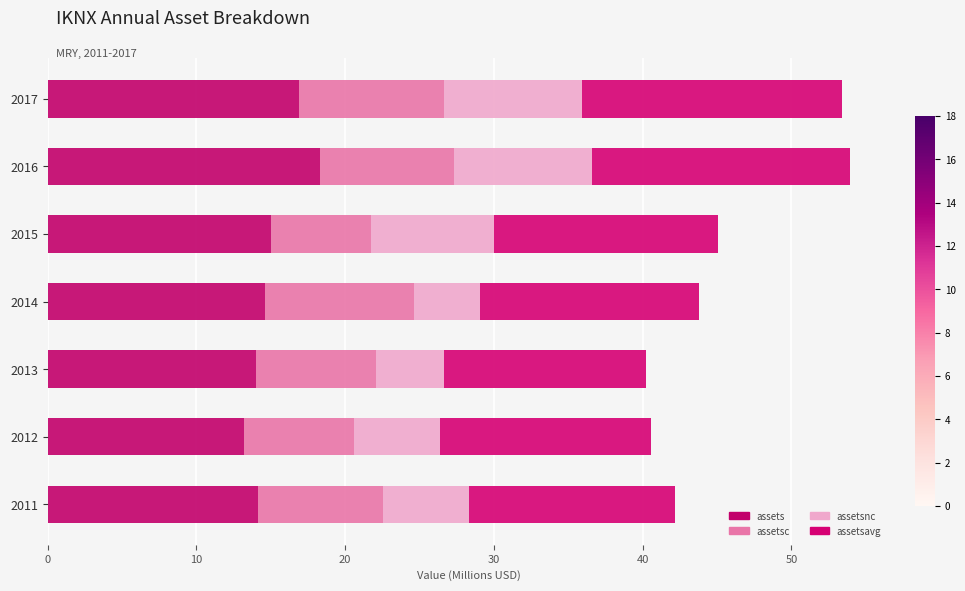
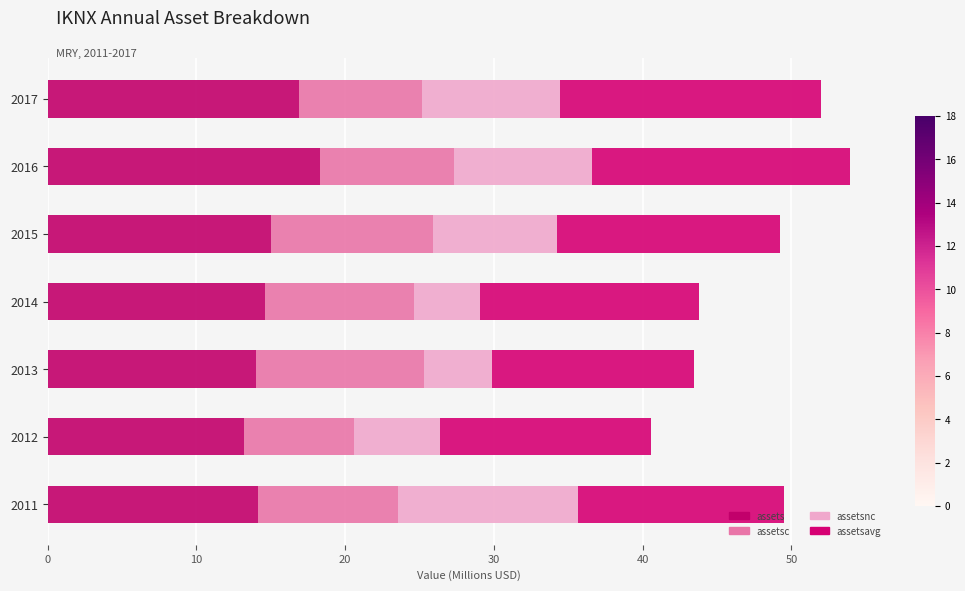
  {
    "assetsc": {
-     "2017": 9.7,
+     "2017": 8.3,
      "2016": 9.0,
-     "2015": 6.7,
+     "2015": 10.9,
      "2014": 10.0,
-     "2013": 8.0,
+     "2013": 11.3,
      "2012": 7.4,
-     "2011": 8.4
+     "2011": 9.4
    },
    "assetsnc": {
      "2017": 9.3,
      "2016": 9.3,
      "2015": 8.3,
      "2014": 4.5,
      "2013": 4.6,
      "2012": 5.8,
-     "2011": 5.8
+     "2011": 12.1
    }
  }
